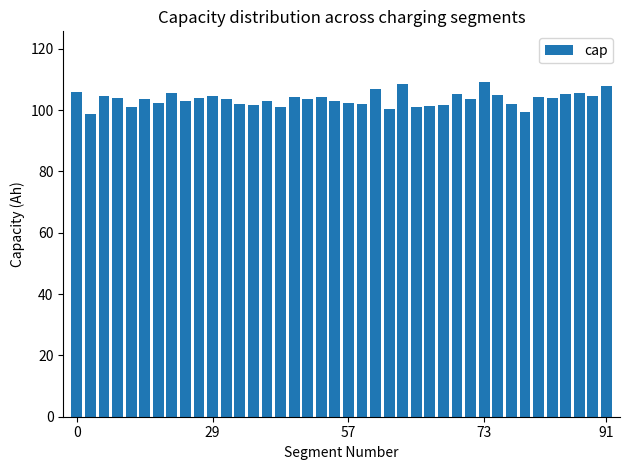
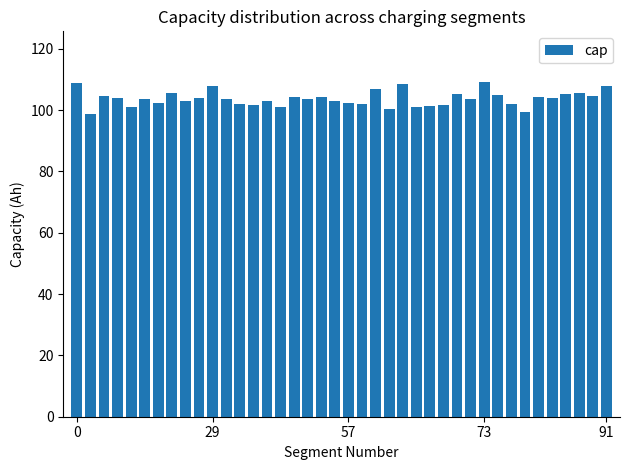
  {
-   "0": 106,
-   "29": 105,
+   "0": 109,
+   "29": 108,
    "57": 102,
    "73": 109,
    "91": 108
  }
